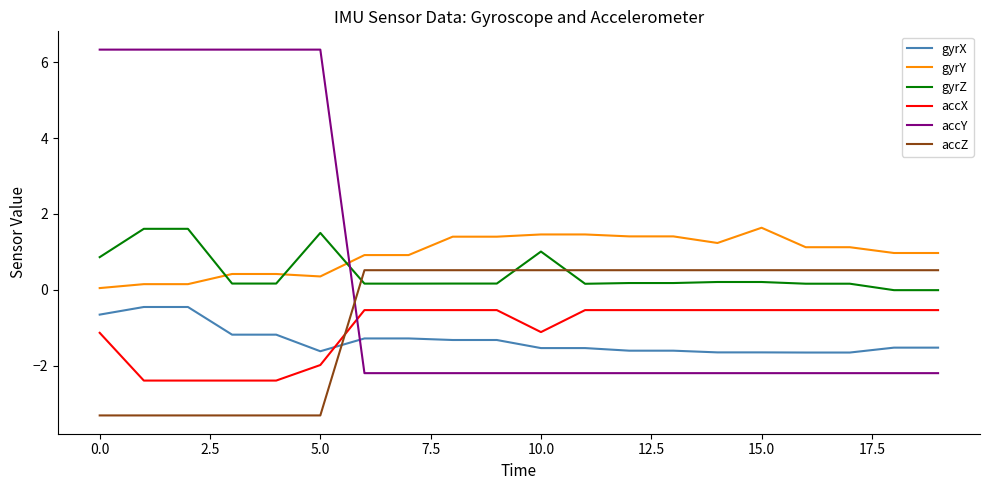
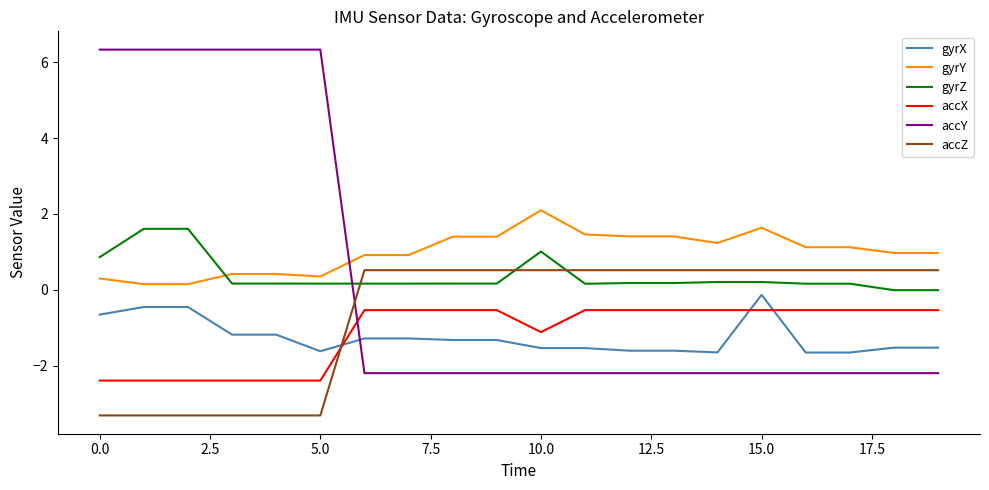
  {
    "gyrX": {
      "0.0": -0.7,
      "5.0": -1.6,
      "10.0": -1.5,
-     "15.0": -1.6
+     "15.0": -0.1
    },
    "gyrY": {
-     "0.0": 0.0,
+     "0.0": 0.3,
      "5.0": 0.4,
-     "10.0": 1.5,
+     "10.0": 2.1,
      "15.0": 1.6
    },
    "gyrZ": {
      "0.0": 0.9,
-     "5.0": 1.5,
+     "5.0": 0.2,
      "10.0": 1.0,
      "15.0": 0.2
    },
    "accX": {
-     "0.0": -1.1,
-     "5.0": -2.0,
+     "0.0": -2.4,
+     "5.0": -2.4,
      "10.0": -1.1,
      "15.0": -0.5
    },
    "accY": {
      "0.0": 6.3,
      "5.0": 6.3,
      "10.0": -2.2,
      "15.0": -2.2
    },
    "accZ": {
      "0.0": -3.3,
      "5.0": -3.3,
      "10.0": 0.5,
      "15.0": 0.5
    }
  }
